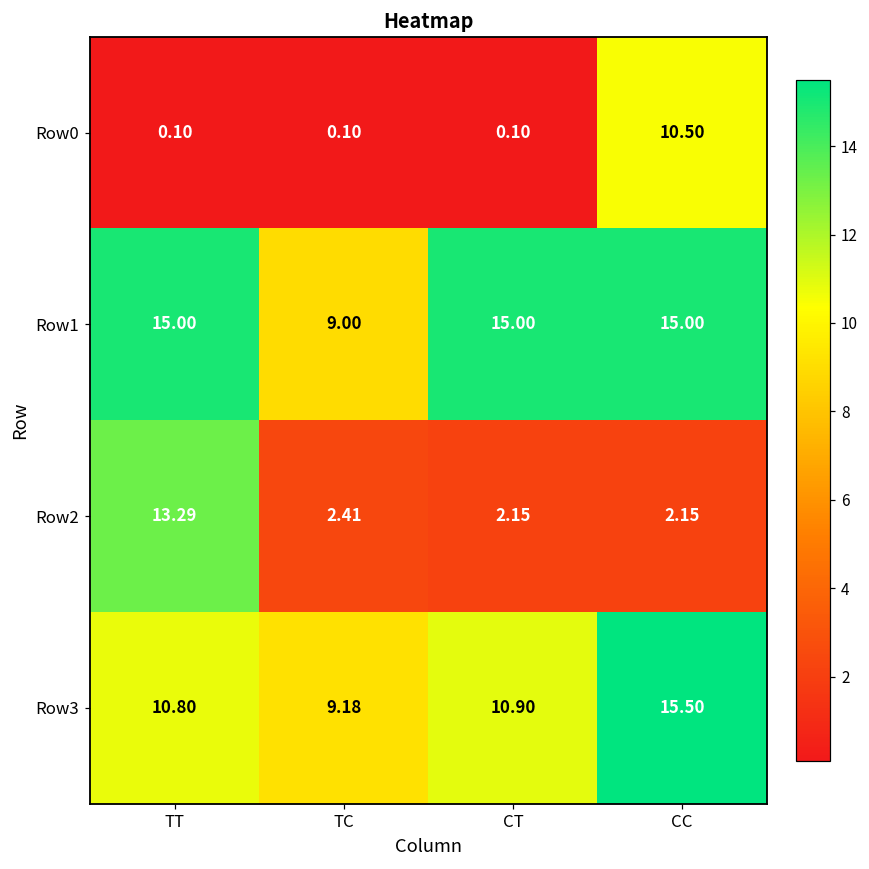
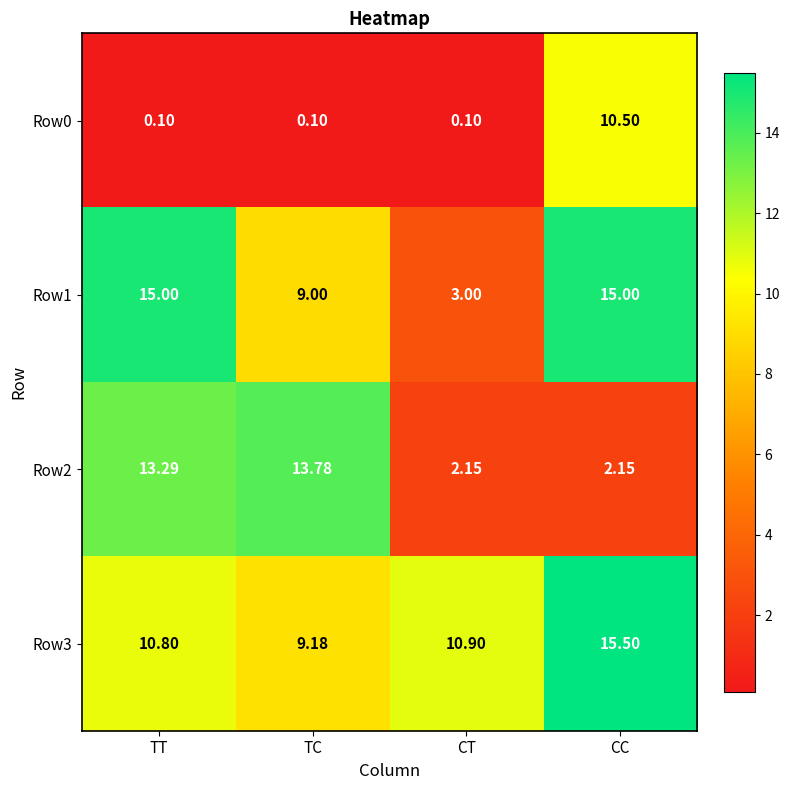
  {
    "Row0": {
      "TT": 0.10,
      "TC": 0.10,
      "CT": 0.10,
      "CC": 10.50
    },
    "Row1": {
      "TT": 15.00,
      "TC": 9.00,
-     "CT": 15.00,
+     "CT": 3.00,
      "CC": 15.00
    },
    "Row2": {
      "TT": 13.29,
-     "TC": 2.41,
+     "TC": 13.78,
      "CT": 2.15,
      "CC": 2.15
    },
    "Row3": {
      "TT": 10.80,
      "TC": 9.18,
      "CT": 10.90,
      "CC": 15.50
    }
  }
